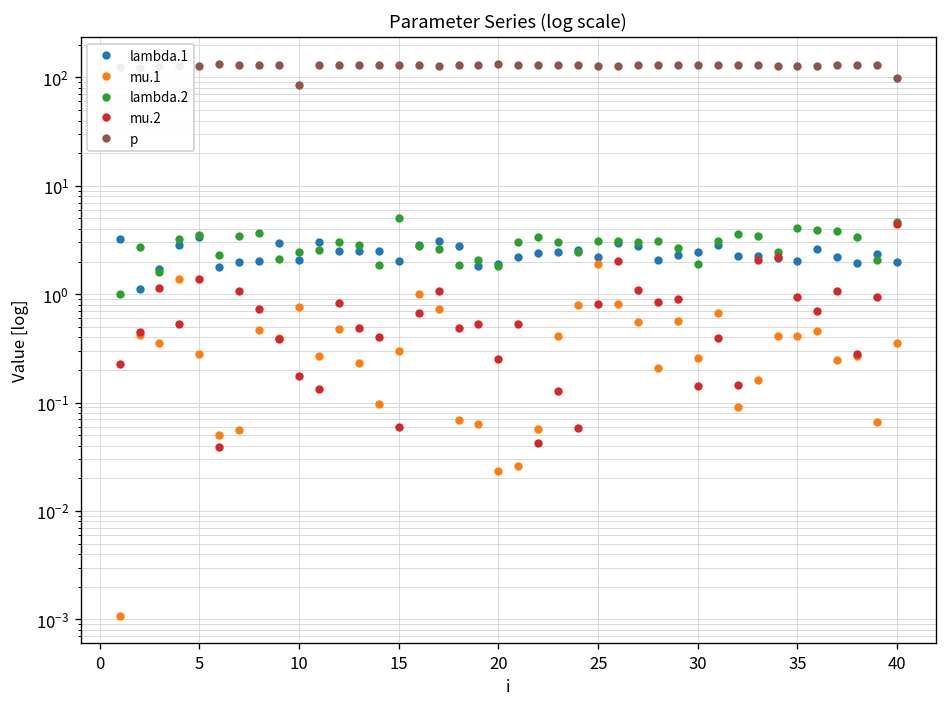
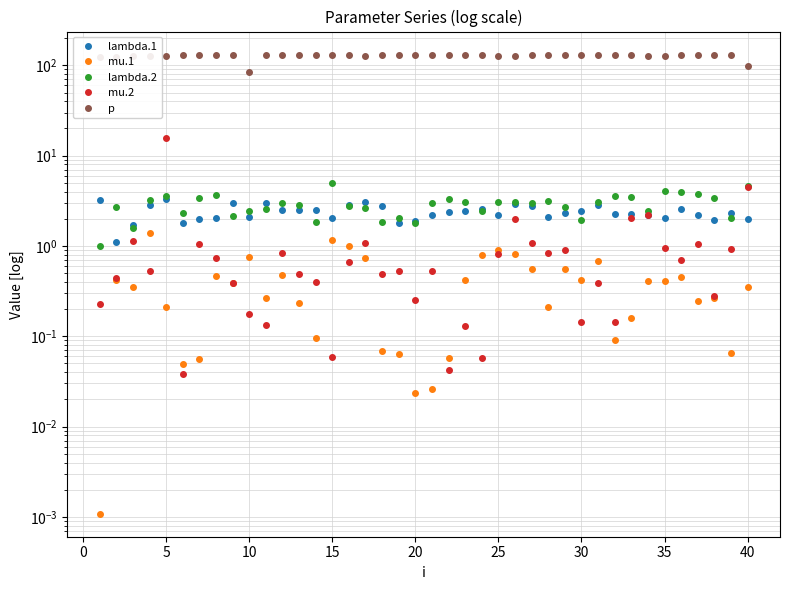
  {
    "lambda.1": {
      "10": 2.1,
      "15": 2.0,
      "25": 2.2,
      "30": 2.4,
      "35": 2.0,
      "40": 2.0
    },
    "mu.1": {
-     "5": 0.28,
+     "5": 0.21,
      "10": 0.8,
-     "15": 0.30,
+     "15": 1.2,
      "20": 0.024,
-     "25": 1.9,
-     "30": 0.26,
+     "25": 0.9,
+     "30": 0.4,
      "35": 0.4,
      "40": 0.36
    },
    "lambda.2": {
      "10": 2.4,
      "15": 5,
      "25": 3.1,
      "30": 1.9,
      "35": 4
    },
    "mu.2": {
-     "5": 1.4,
+     "5": 16,
      "10": 0.18,
      "15": 0.06,
      "20": 0.25,
      "25": 0.8,
      "30": 0.14,
      "35": 0.9
    },
    "p": {
      "5": 130,
      "10": 90,
      "15": 130,
      "20": 130,
      "25": 130,
      "30": 130,
      "35": 130,
      "40": 100
    }
  }
